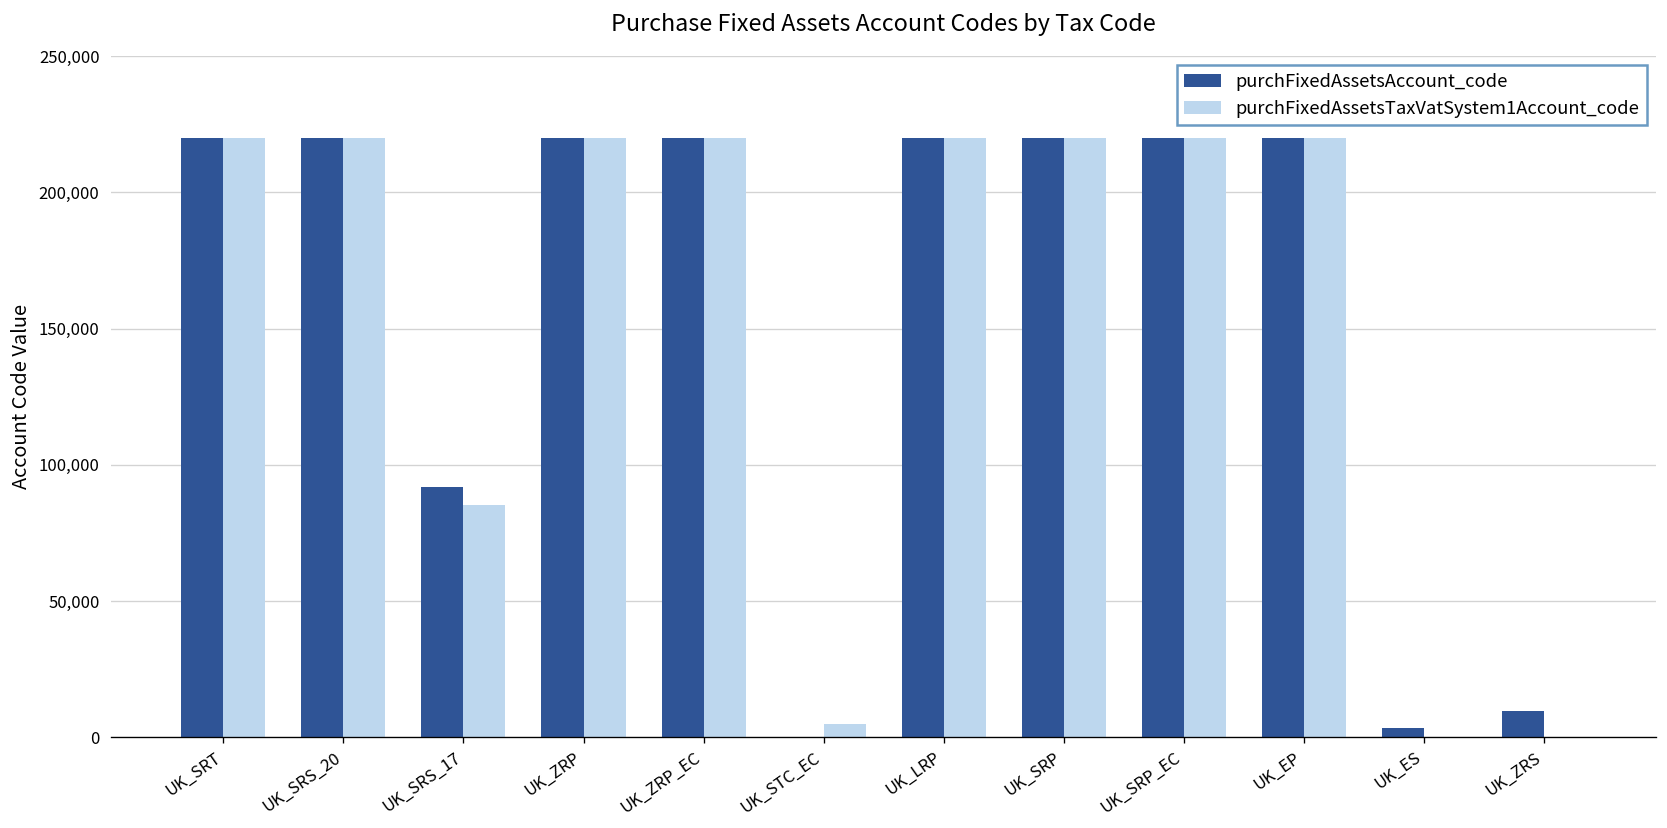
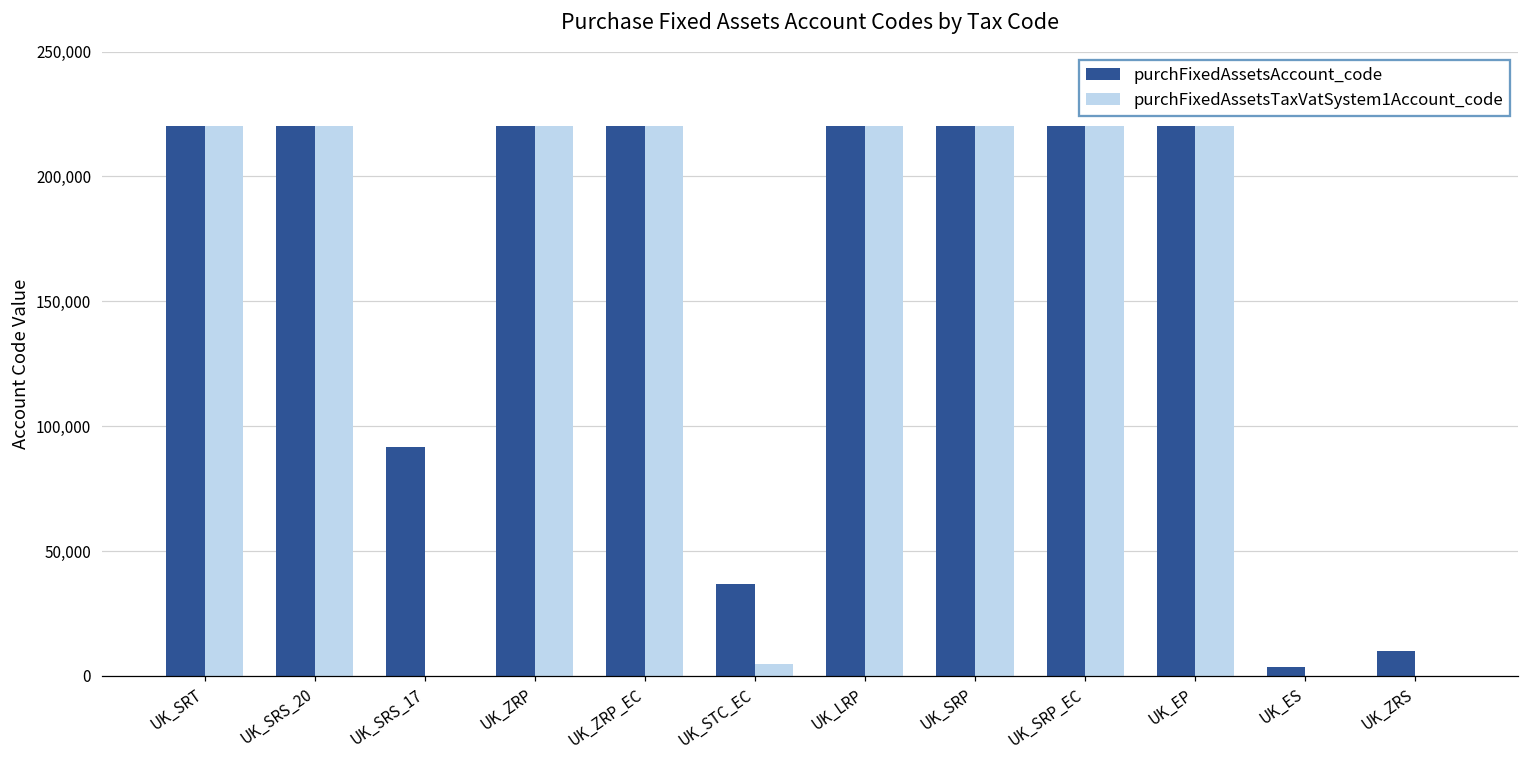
  {
    "purchFixedAssetsAccount_code": {
      "UK_SRT": "220,000",
      "UK_SRS_20": "220,000",
      "UK_SRS_17": "92,000",
      "UK_ZRP": "220,000",
      "UK_ZRP_EC": "220,000",
-     "UK_STC_EC": "0",
+     "UK_STC_EC": "37,000",
      "UK_LRP": "220,000",
      "UK_SRP": "220,000",
      "UK_SRP_EC": "220,000",
      "UK_EP": "220,000",
      "UK_ES": "4,000",
      "UK_ZRS": "10,000"
    },
    "purchFixedAssetsTaxVatSystem1Account_code": {
      "UK_SRT": "220,000",
      "UK_SRS_20": "220,000",
-     "UK_SRS_17": "85,000",
+     "UK_SRS_17": "0",
      "UK_ZRP": "220,000",
      "UK_ZRP_EC": "220,000",
      "UK_STC_EC": "5,000",
      "UK_LRP": "220,000",
      "UK_SRP": "220,000",
      "UK_SRP_EC": "220,000",
      "UK_EP": "220,000",
      "UK_ES": "0",
      "UK_ZRS": "0"
    }
  }
